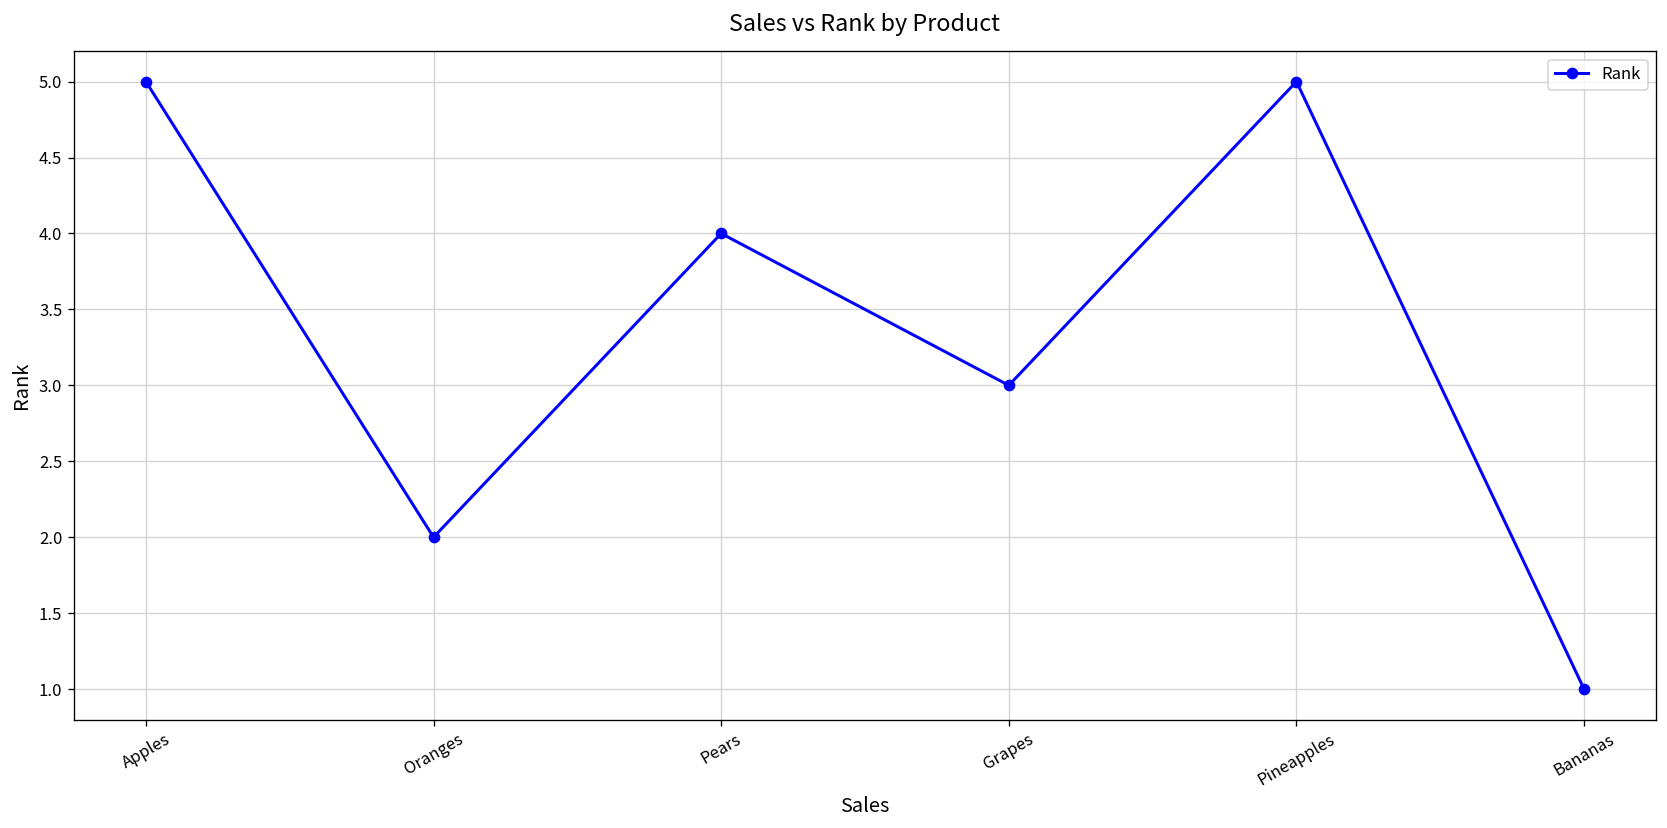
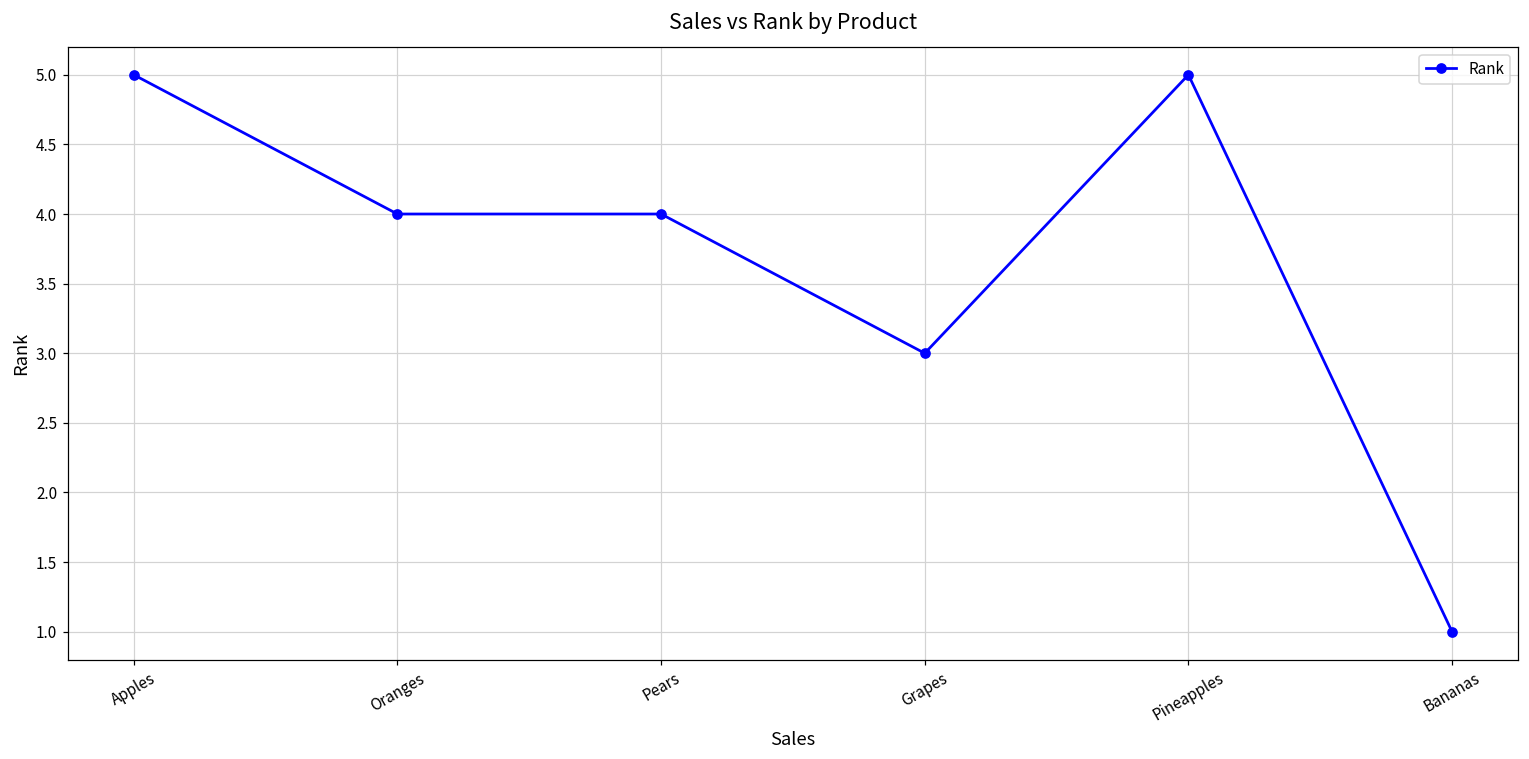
  {
    "Apples": 5,
-   "Oranges": 2,
+   "Oranges": 4,
    "Pears": 4,
    "Grapes": 3,
    "Pineapples": 5,
    "Bananas": 1
  }
